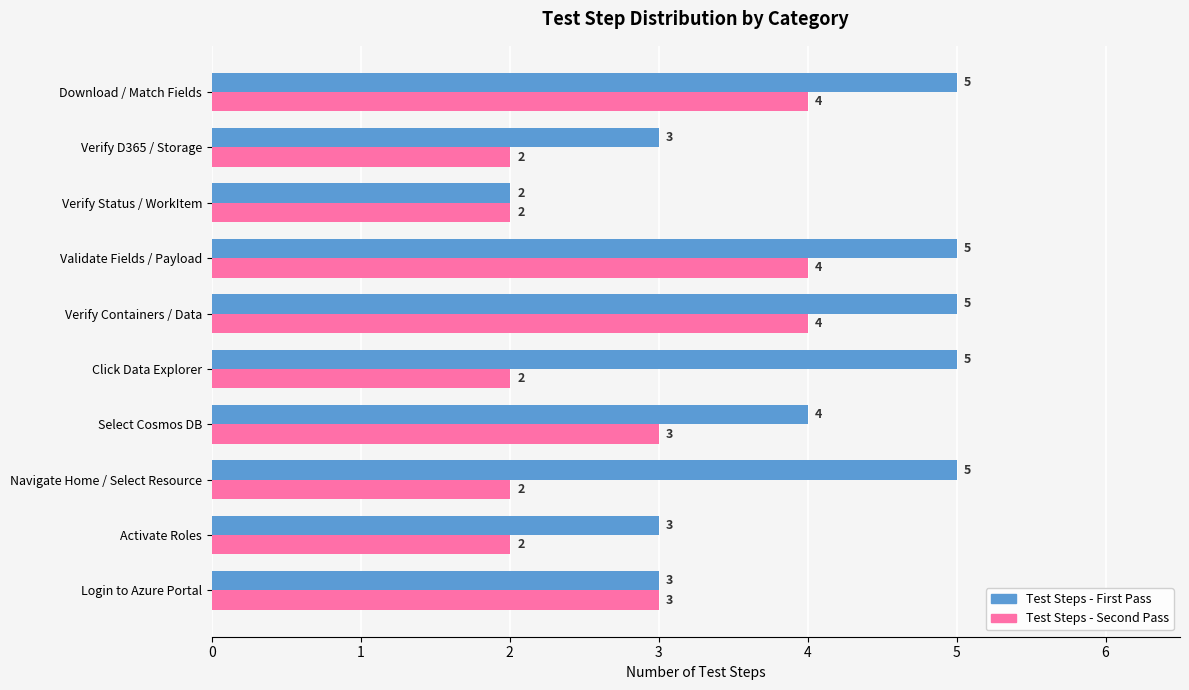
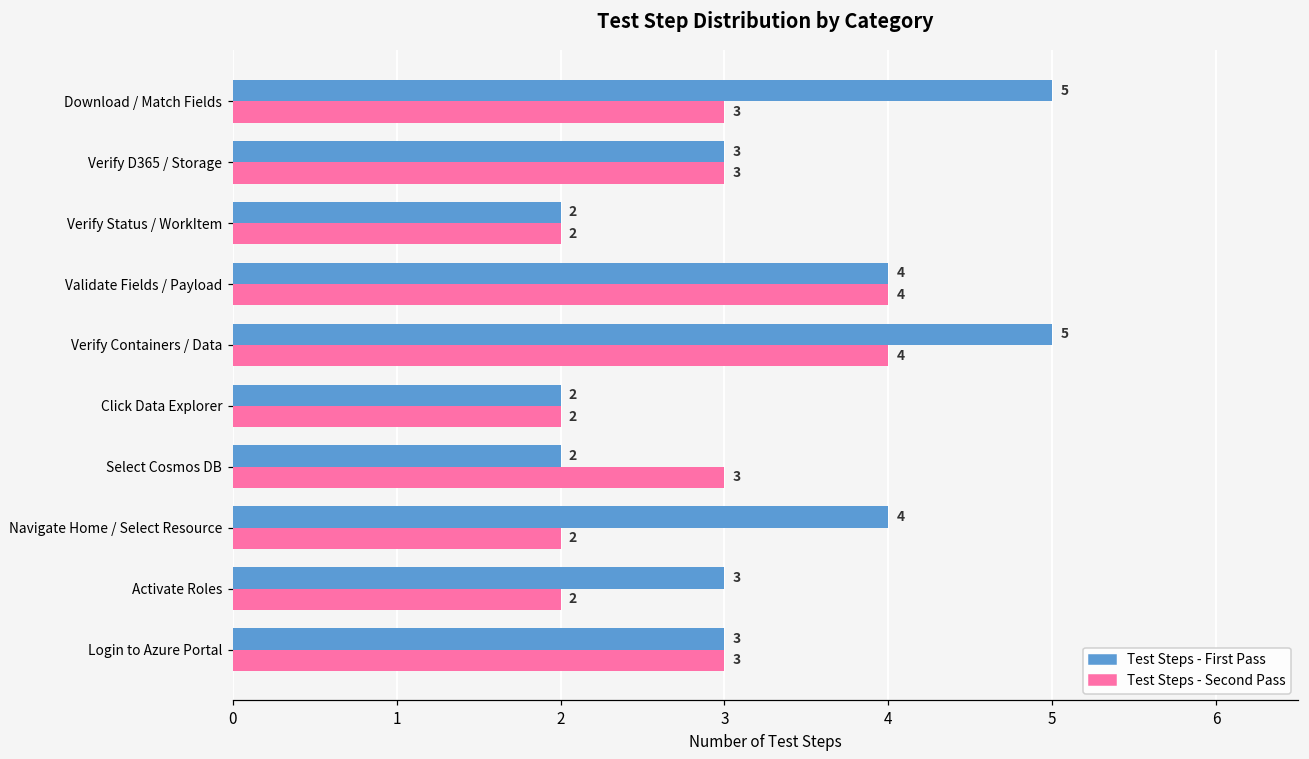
  {
    "Test Steps - First Pass": {
      "Download / Match Fields": 5,
      "Verify D365 / Storage": 3,
      "Verify Status / WorkItem": 2,
-     "Validate Fields / Payload": 5,
+     "Validate Fields / Payload": 4,
      "Verify Containers / Data": 5,
-     "Click Data Explorer": 5,
-     "Select Cosmos DB": 4,
-     "Navigate Home / Select Resource": 5,
+     "Click Data Explorer": 2,
+     "Select Cosmos DB": 2,
+     "Navigate Home / Select Resource": 4,
      "Activate Roles": 3,
      "Login to Azure Portal": 3
    },
    "Test Steps - Second Pass": {
-     "Download / Match Fields": 4,
-     "Verify D365 / Storage": 2,
+     "Download / Match Fields": 3,
+     "Verify D365 / Storage": 3,
      "Verify Status / WorkItem": 2,
      "Validate Fields / Payload": 4,
      "Verify Containers / Data": 4,
      "Click Data Explorer": 2,
      "Select Cosmos DB": 3,
      "Navigate Home / Select Resource": 2,
      "Activate Roles": 2,
      "Login to Azure Portal": 3
    }
  }
